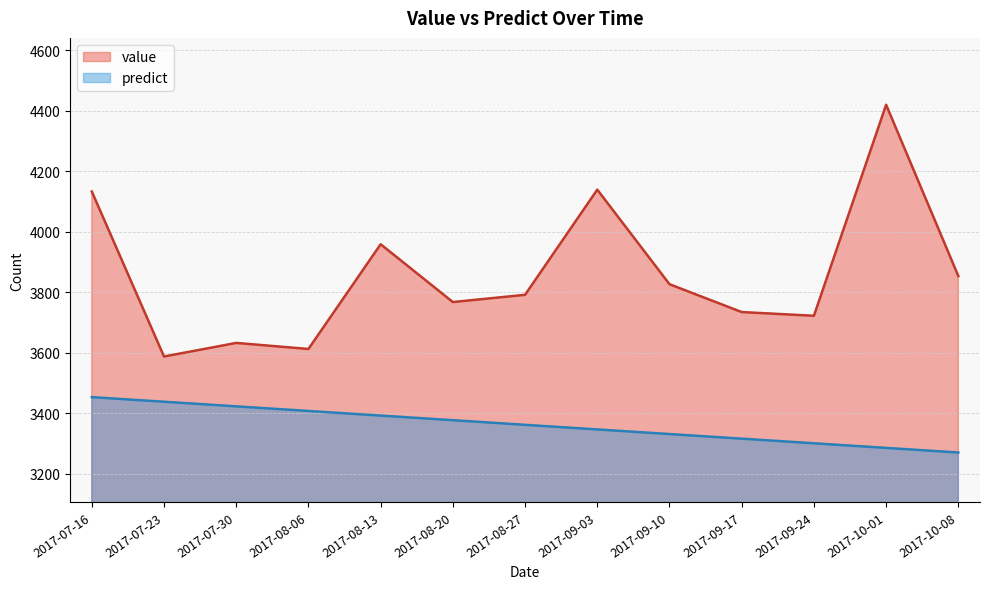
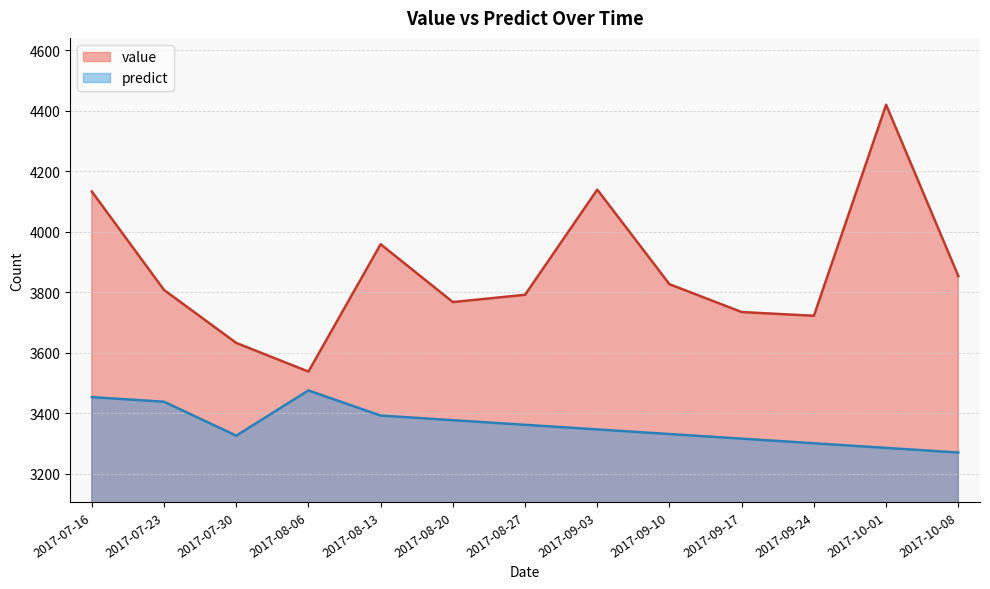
  {
    "value": {
      "2017-07-16": 4130,
-     "2017-07-23": 3590,
+     "2017-07-23": 3810,
      "2017-07-30": 3630,
-     "2017-08-06": 3610,
+     "2017-08-06": 3540,
      "2017-08-13": 3960,
      "2017-08-20": 3770,
      "2017-08-27": 3790,
      "2017-09-03": 4140,
      "2017-09-10": 3830,
      "2017-09-17": 3740,
      "2017-09-24": 3720,
      "2017-10-01": 4420,
      "2017-10-08": 3850
    },
    "predict": {
      "2017-07-16": 3450,
      "2017-07-23": 3440,
-     "2017-07-30": 3420,
-     "2017-08-06": 3410,
+     "2017-07-30": 3330,
+     "2017-08-06": 3480,
      "2017-08-13": 3390,
      "2017-08-20": 3380,
      "2017-08-27": 3360,
      "2017-09-03": 3350,
      "2017-09-10": 3330,
      "2017-09-17": 3320,
      "2017-09-24": 3300,
      "2017-10-01": 3290,
      "2017-10-08": 3270
    }
  }
